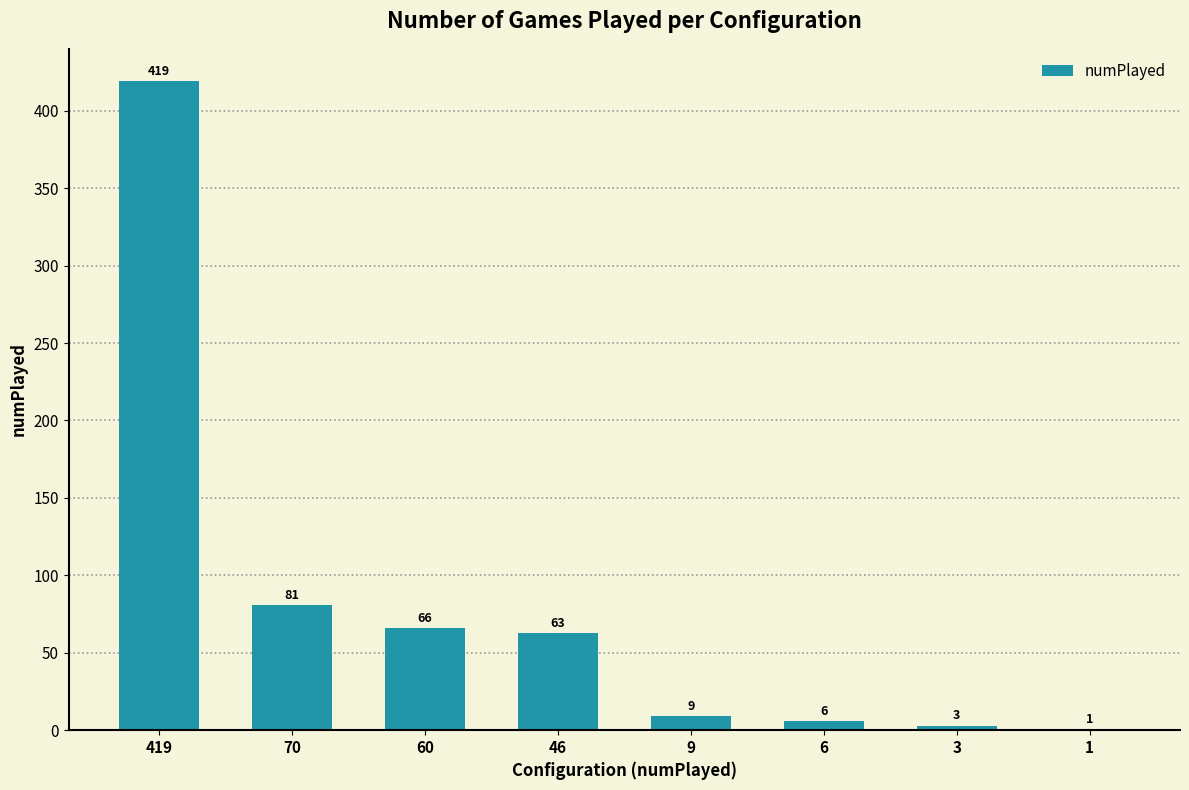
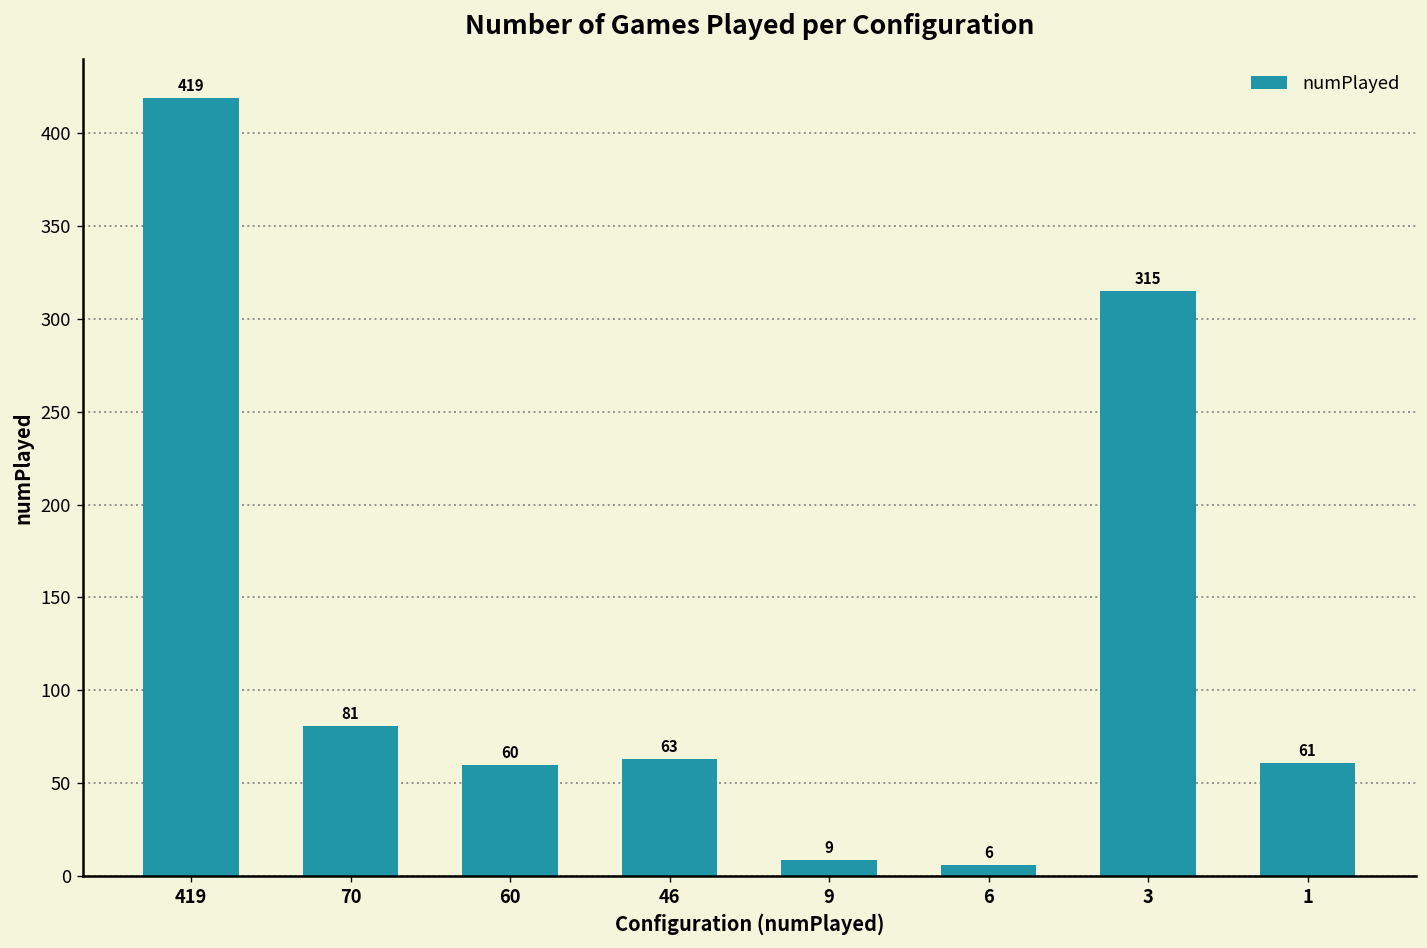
  {
    "419": 419,
    "70": 81,
-   "60": 66,
+   "60": 60,
    "46": 63,
    "9": 9,
    "6": 6,
-   "3": 3,
-   "1": 1
+   "3": 315,
+   "1": 61
  }
